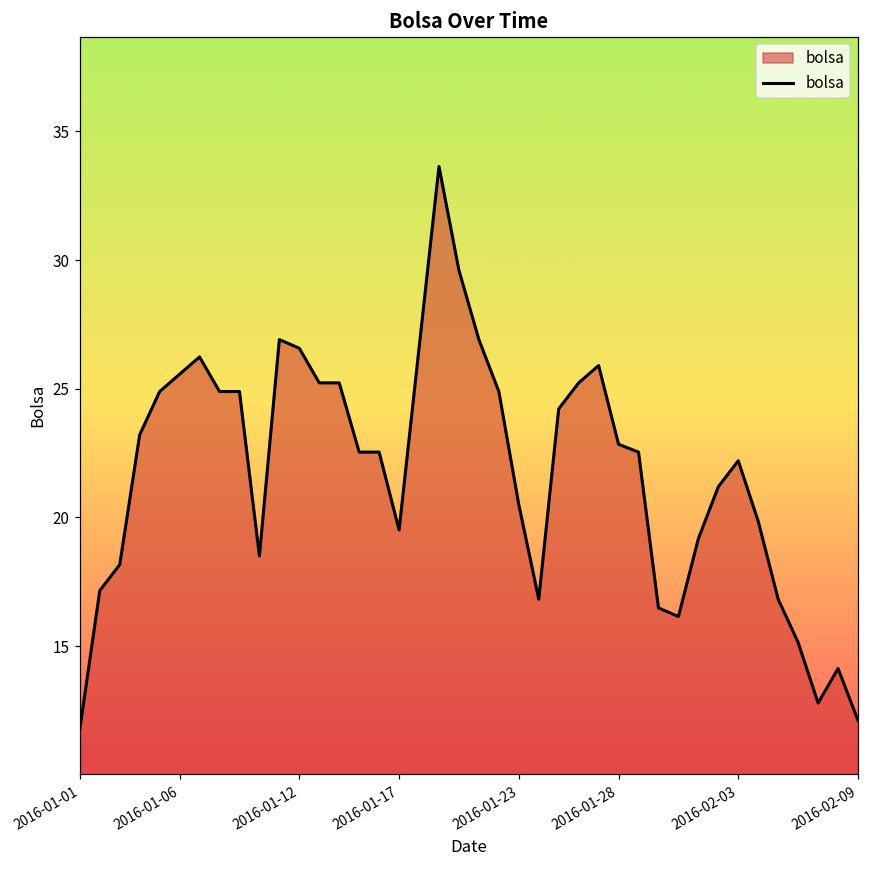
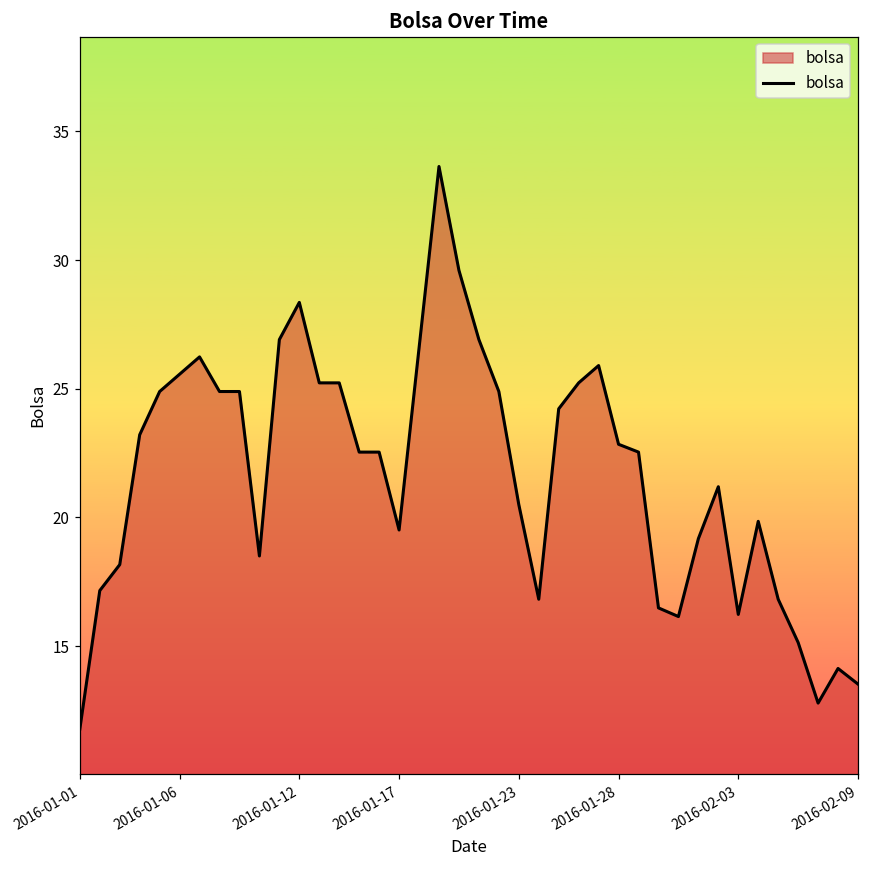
  {
    "2016-01-01": 11.8,
    "2016-01-06": 25.6,
-   "2016-01-12": 26.6,
+   "2016-01-12": 28.4,
    "2016-01-17": 19.5,
    "2016-01-23": 20.5,
    "2016-01-28": 22.8,
-   "2016-02-03": 22.2,
-   "2016-02-09": 12.1
+   "2016-02-03": 16.2,
+   "2016-02-09": 13.5
  }
